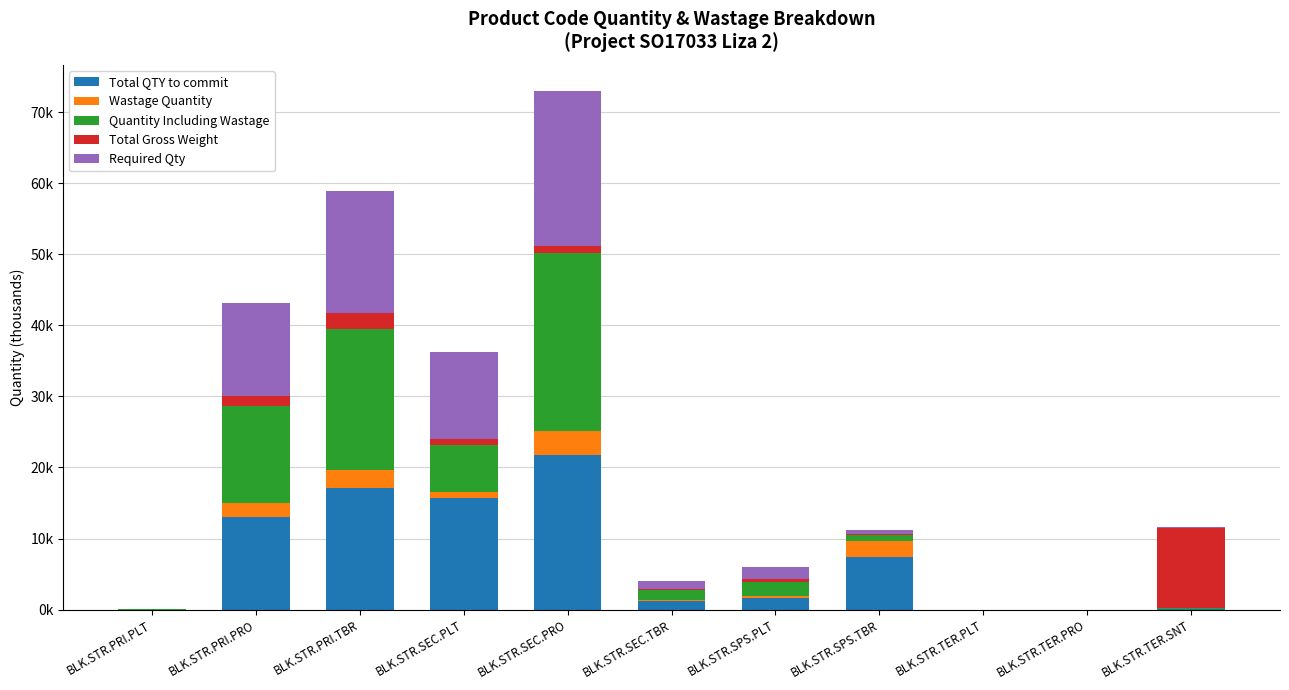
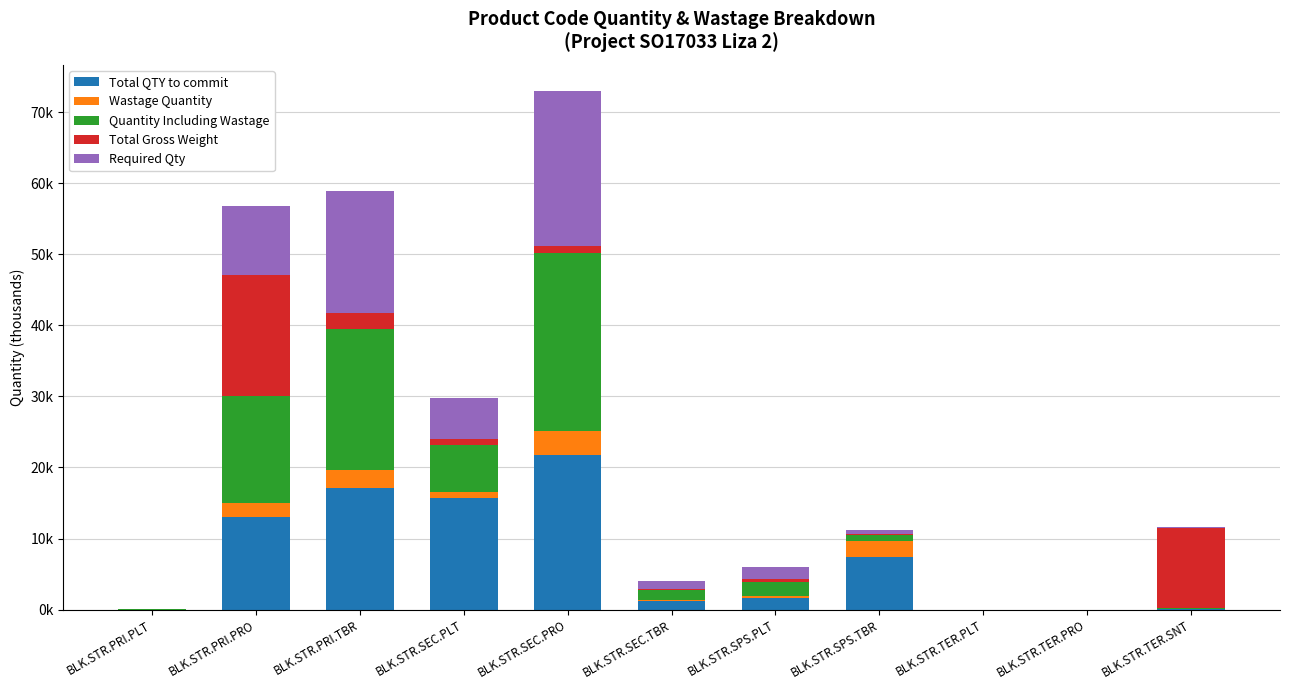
  {
    "Total QTY to commit": {
      "BLK.STR.PRI.PRO": 13000,
      "BLK.STR.PRI.TBR": 17000,
      "BLK.STR.SEC.PLT": 16000,
      "BLK.STR.SEC.PRO": 22000,
      "BLK.STR.SEC.TBR": 1000,
      "BLK.STR.SPS.PLT": 2000,
      "BLK.STR.SPS.TBR": 7000
    },
    "Wastage Quantity": {
      "BLK.STR.PRI.PRO": 2000,
      "BLK.STR.PRI.TBR": 3000,
      "BLK.STR.SEC.PLT": 1000,
      "BLK.STR.SEC.PRO": 3000,
      "BLK.STR.SPS.TBR": 2000
    },
    "Quantity Including Wastage": {
-     "BLK.STR.PRI.PRO": 14000,
+     "BLK.STR.PRI.PRO": 15000,
      "BLK.STR.PRI.TBR": 20000,
      "BLK.STR.SEC.PLT": 7000,
      "BLK.STR.SEC.PRO": 25000,
      "BLK.STR.SEC.TBR": 1000,
      "BLK.STR.SPS.PLT": 2000,
      "BLK.STR.SPS.TBR": 1000
    },
    "Total Gross Weight": {
-     "BLK.STR.PRI.PRO": 1000,
+     "BLK.STR.PRI.PRO": 17000,
      "BLK.STR.PRI.TBR": 2000,
      "BLK.STR.SEC.PLT": 1000,
      "BLK.STR.SEC.PRO": 1000,
      "BLK.STR.SPS.PLT": 0,
      "BLK.STR.TER.SNT": 11000
    },
    "Required Qty": {
-     "BLK.STR.PRI.PRO": 13000,
+     "BLK.STR.PRI.PRO": 10000,
      "BLK.STR.PRI.TBR": 17000,
-     "BLK.STR.SEC.PLT": 12000,
+     "BLK.STR.SEC.PLT": 6000,
      "BLK.STR.SEC.PRO": 22000,
      "BLK.STR.SEC.TBR": 1000,
      "BLK.STR.SPS.PLT": 2000,
      "BLK.STR.SPS.TBR": 1000
    }
  }
